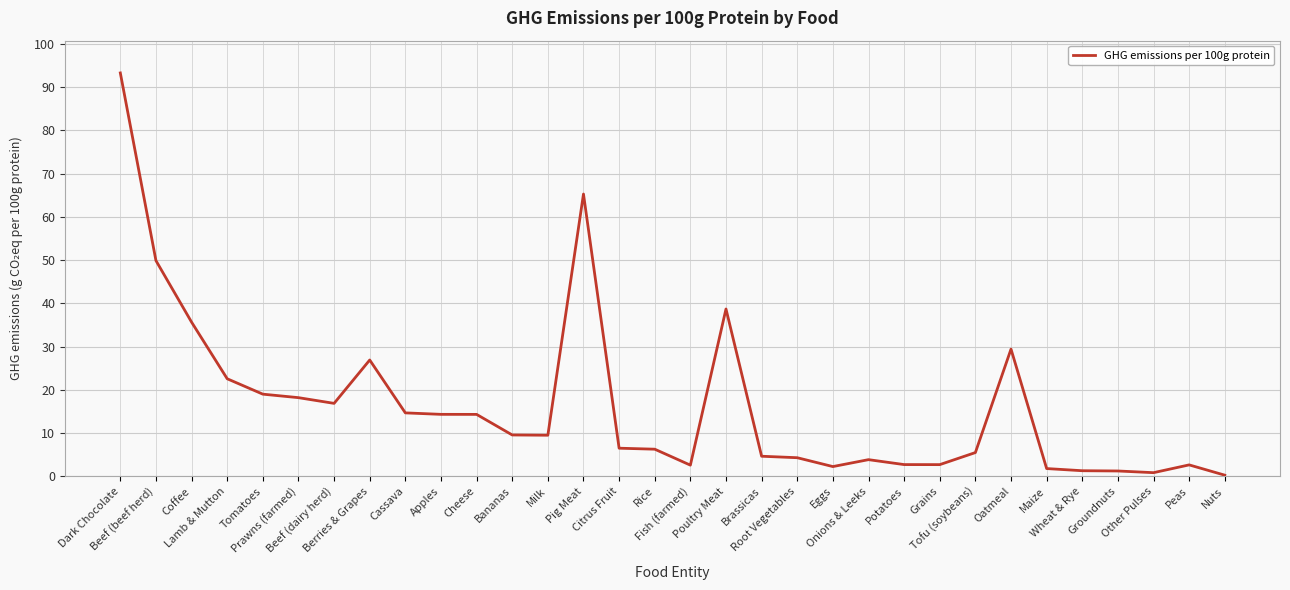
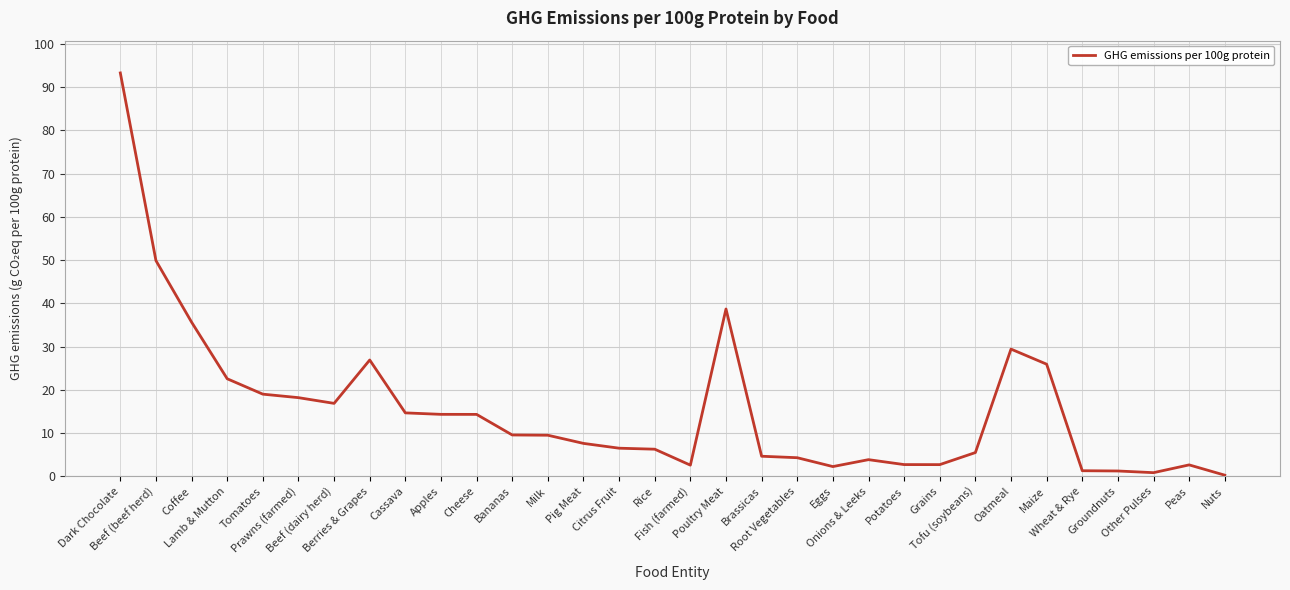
  {
    "Dark Chocolate": 93,
    "Beef (beef herd)": 50,
    "Coffee": 36,
    "Lamb & Mutton": 23,
    "Tomatoes": 19,
    "Prawns (farmed)": 18,
    "Beef (dairy herd)": 17,
    "Berries & Grapes": 27,
    "Cassava": 15,
    "Apples": 14,
    "Cheese": 14,
    "Bananas": 10,
    "Milk": 10,
-   "Pig Meat": 65,
+   "Pig Meat": 8,
    "Citrus Fruit": 7,
    "Rice": 6,
    "Fish (farmed)": 3,
    "Poultry Meat": 39,
    "Brassicas": 5,
    "Root Vegetables": 4,
    "Eggs": 2,
    "Onions & Leeks": 4,
    "Potatoes": 3,
    "Grains": 3,
    "Tofu (soybeans)": 5,
    "Oatmeal": 29,
-   "Maize": 2,
+   "Maize": 26,
    "Wheat & Rye": 1,
    "Groundnuts": 1,
    "Other Pulses": 1,
    "Peas": 3,
    "Nuts": 0
  }
